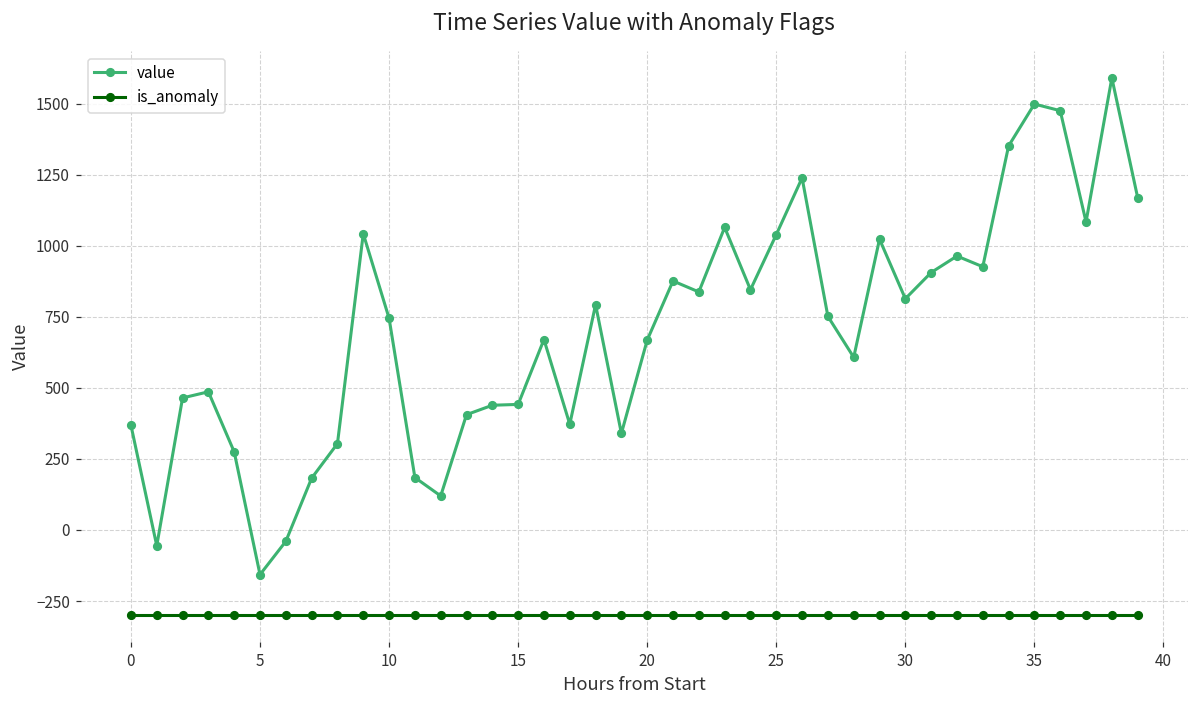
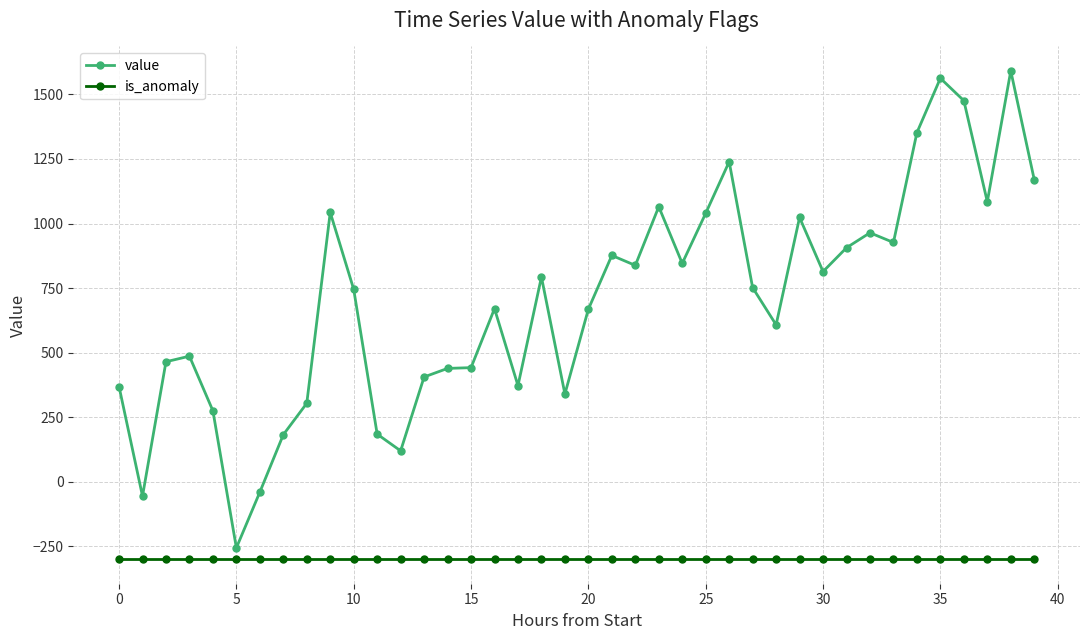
  {
    "value": {
      "0": 370,
-     "5": -160,
+     "5": -260,
      "10": 750,
      "15": 440,
      "20": 670,
      "25": 1040,
      "30": 810,
-     "35": 1500
+     "35": 1560
    },
    "is_anomaly": {
      "0": -300,
      "5": -300,
      "10": -300,
      "15": -300,
      "20": -300,
      "25": -300,
      "30": -300,
      "35": -300
    }
  }
